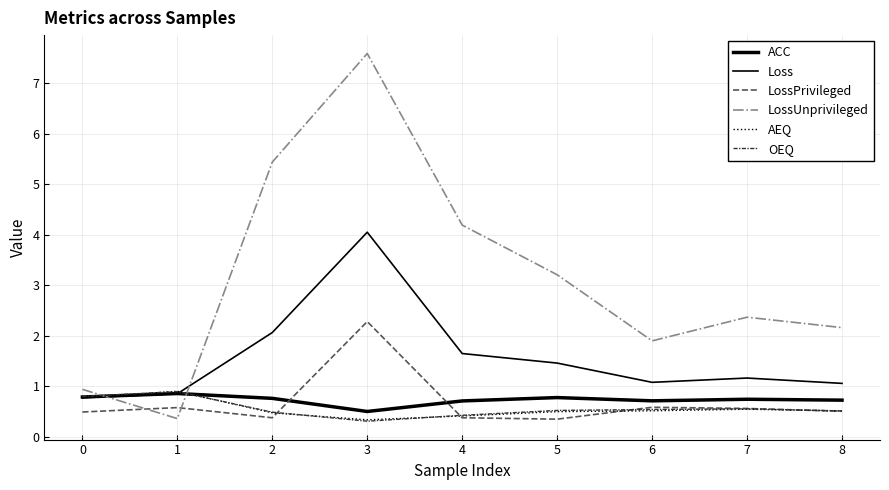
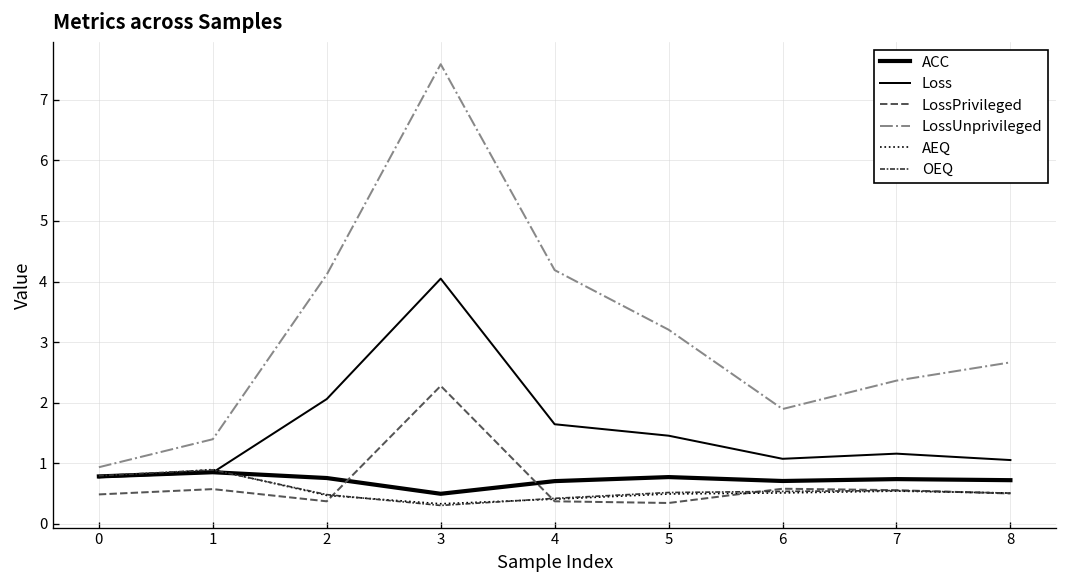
  {
    "LossUnprivileged": {
      "0": 0.9,
-     "1": 0.4,
-     "2": 5.4,
+     "1": 1.4,
+     "2": 4.1,
      "3": 7.6,
      "4": 4.2,
      "5": 3.2,
      "6": 1.9,
      "7": 2.4,
-     "8": 2.2
+     "8": 2.7
    }
  }
